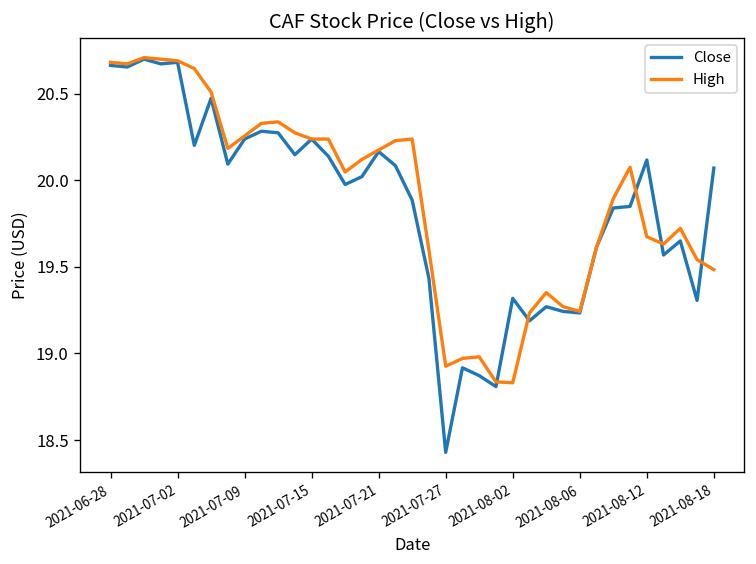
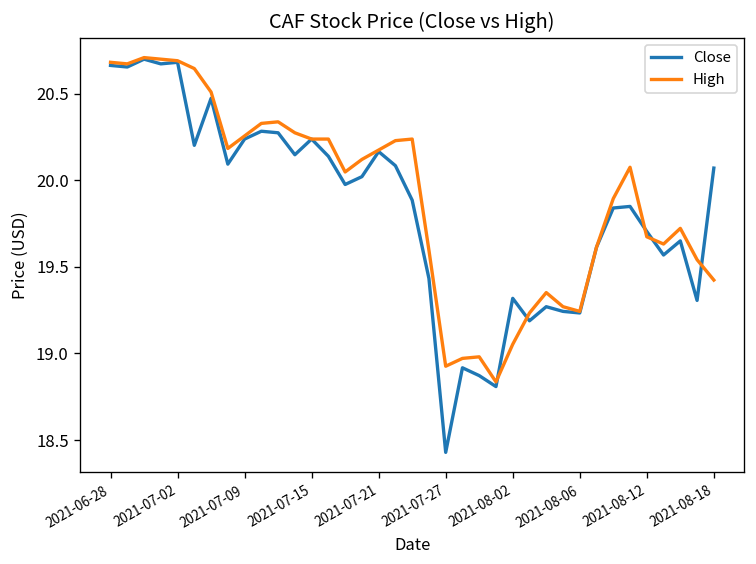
  {
    "Close": {
      "2021-06-28": 20.66,
      "2021-07-09": 20.24,
      "2021-07-27": 18.43,
      "2021-08-02": 19.32,
-     "2021-08-12": 20.12,
+     "2021-08-12": 19.70,
      "2021-08-18": 20.07
    },
    "High": {
      "2021-06-28": 20.68,
      "2021-07-09": 20.26,
      "2021-07-27": 18.93,
-     "2021-08-02": 18.83,
+     "2021-08-02": 19.05,
      "2021-08-12": 19.67,
-     "2021-08-18": 19.48
+     "2021-08-18": 19.42
    }
  }
